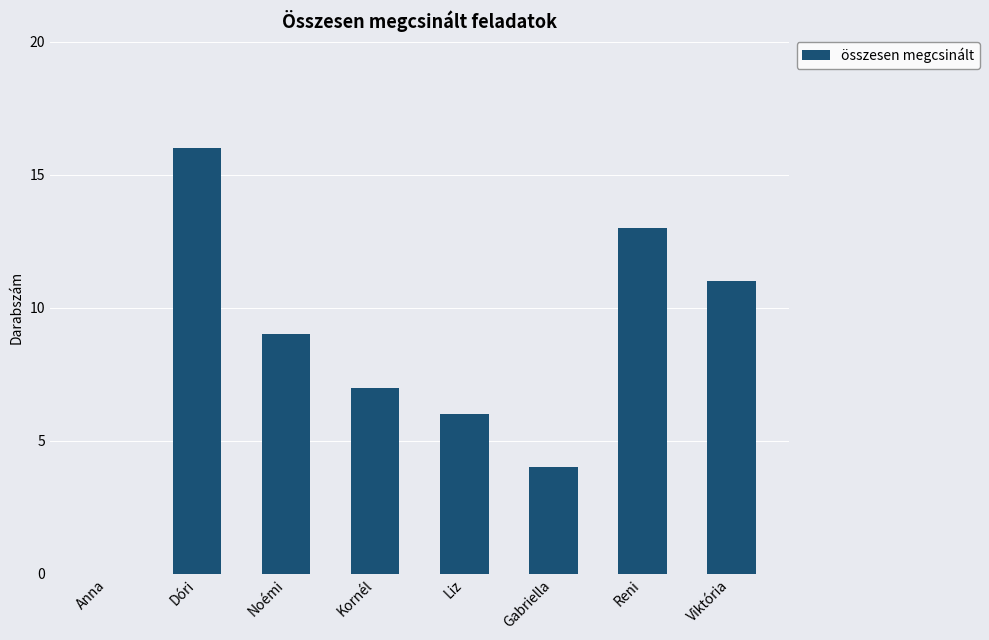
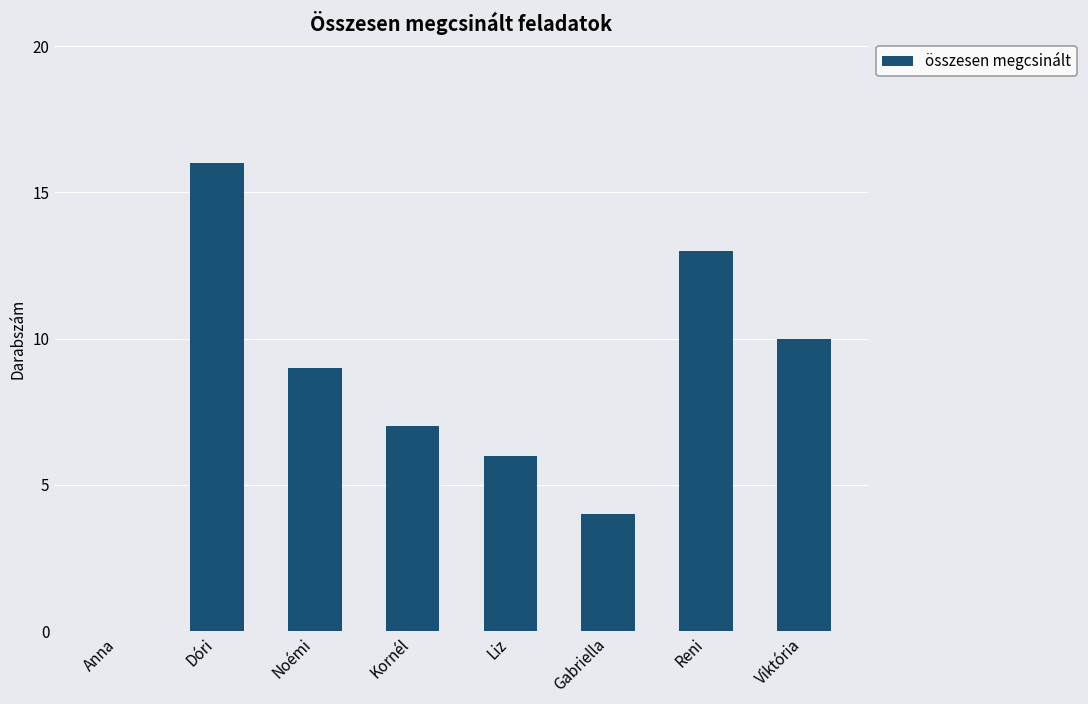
  {
    "Anna": 0,
    "Dóri": 16,
    "Noémi": 9,
    "Kornél": 7,
    "Liz": 6,
    "Gabriella": 4,
    "Reni": 13,
-   "Viktória": 11
+   "Viktória": 10
  }
